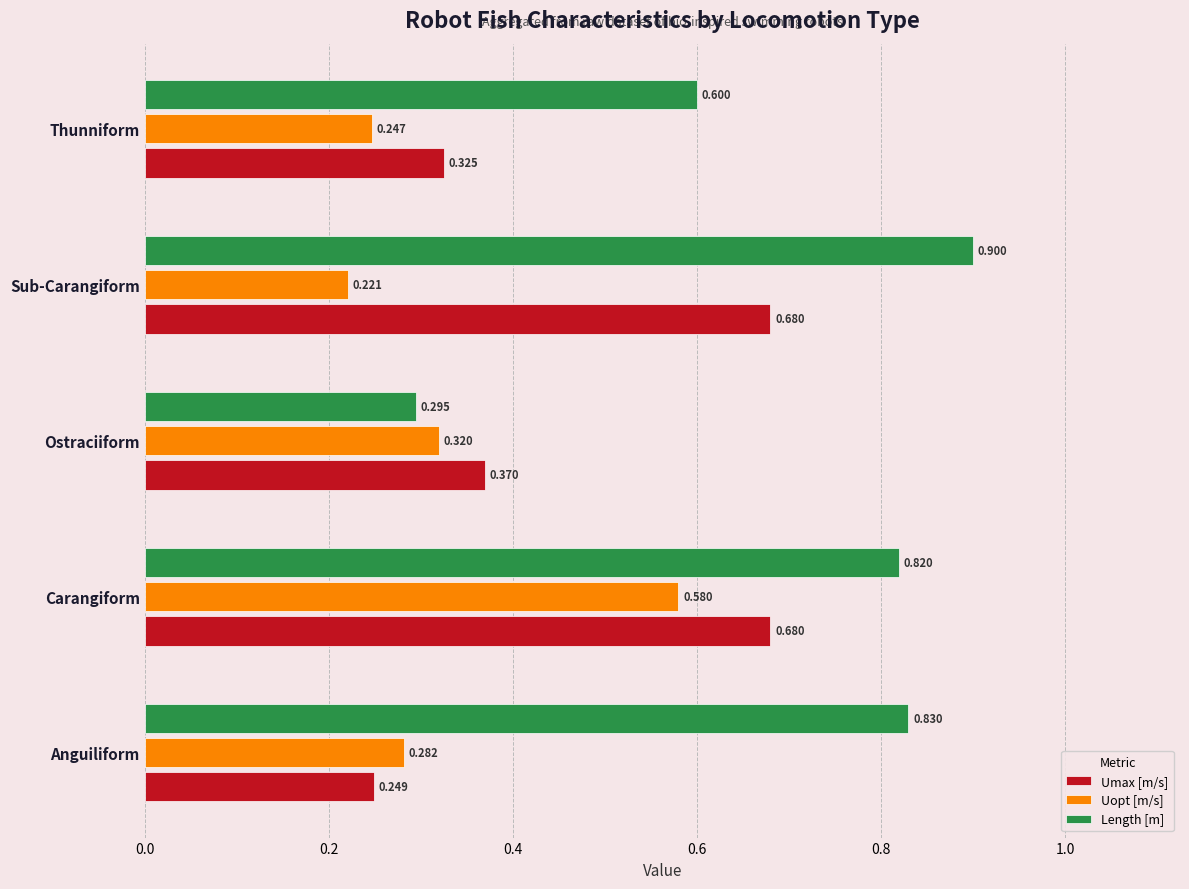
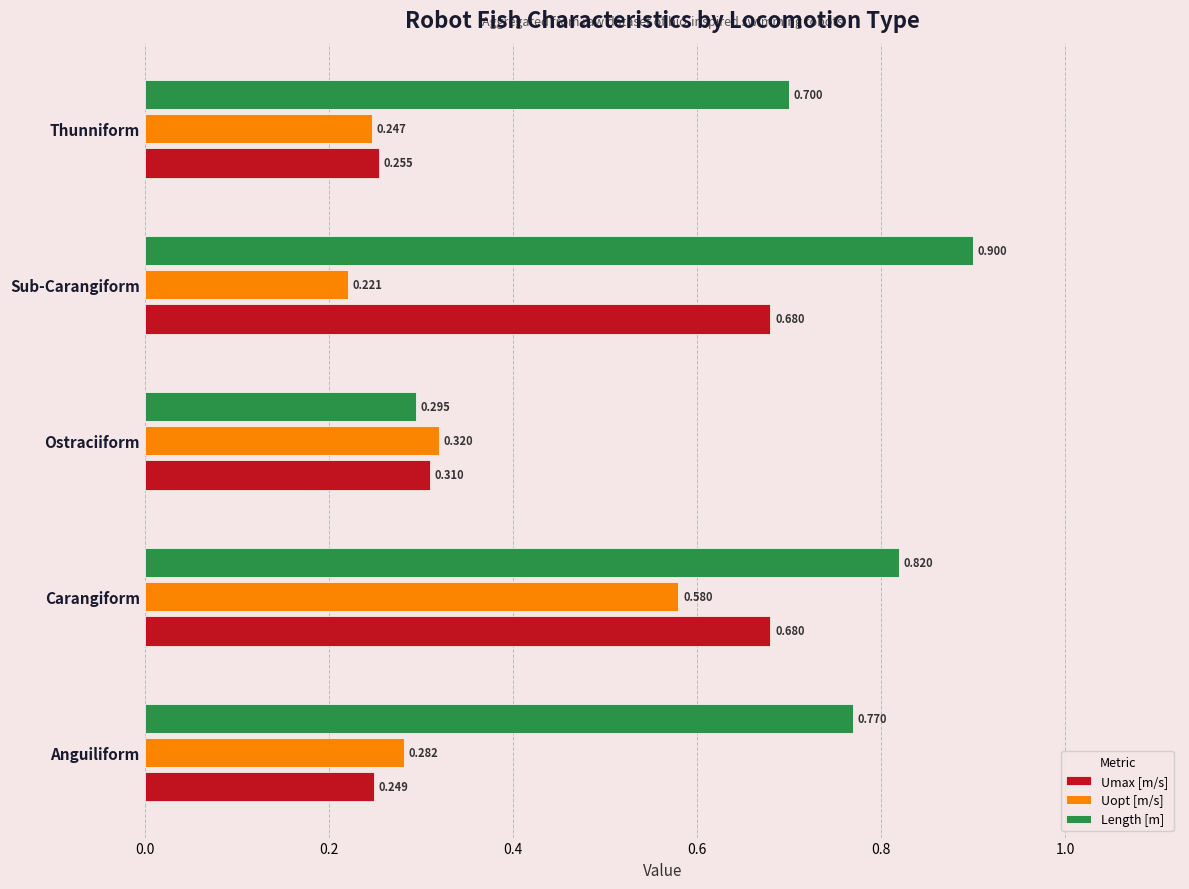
  {
    "Umax [m/s]": {
-     "Thunniform": 0.325,
+     "Thunniform": 0.255,
      "Sub-Carangiform": 0.680,
-     "Ostraciiform": 0.370,
+     "Ostraciiform": 0.310,
      "Carangiform": 0.680,
      "Anguiliform": 0.249
    },
    "Uopt [m/s]": {
      "Thunniform": 0.247,
      "Sub-Carangiform": 0.221,
      "Ostraciiform": 0.320,
      "Carangiform": 0.580,
      "Anguiliform": 0.282
    },
    "Length [m]": {
-     "Thunniform": 0.600,
+     "Thunniform": 0.700,
      "Sub-Carangiform": 0.900,
      "Ostraciiform": 0.295,
      "Carangiform": 0.820,
-     "Anguiliform": 0.830
+     "Anguiliform": 0.770
    }
  }
